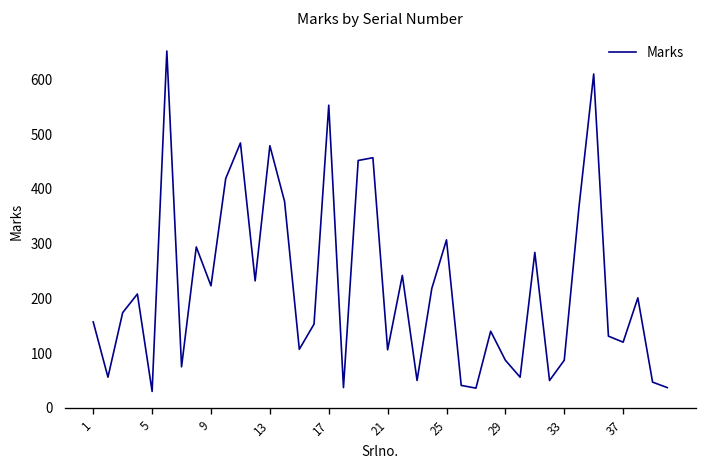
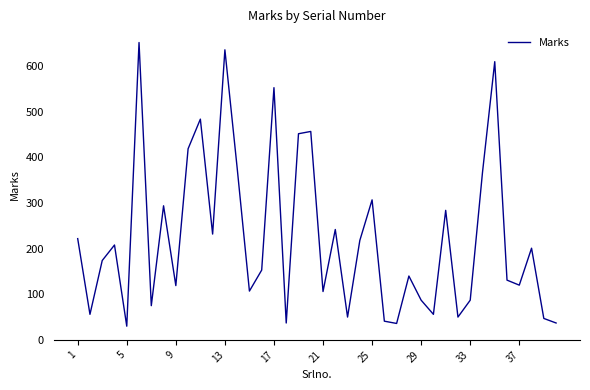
  {
-   "1": 160,
+   "1": 220,
    "5": 30,
-   "9": 220,
-   "13": 480,
+   "9": 120,
+   "13": 640,
    "17": 550,
    "21": 110,
    "25": 310,
    "29": 90,
    "33": 90,
    "37": 120
  }
